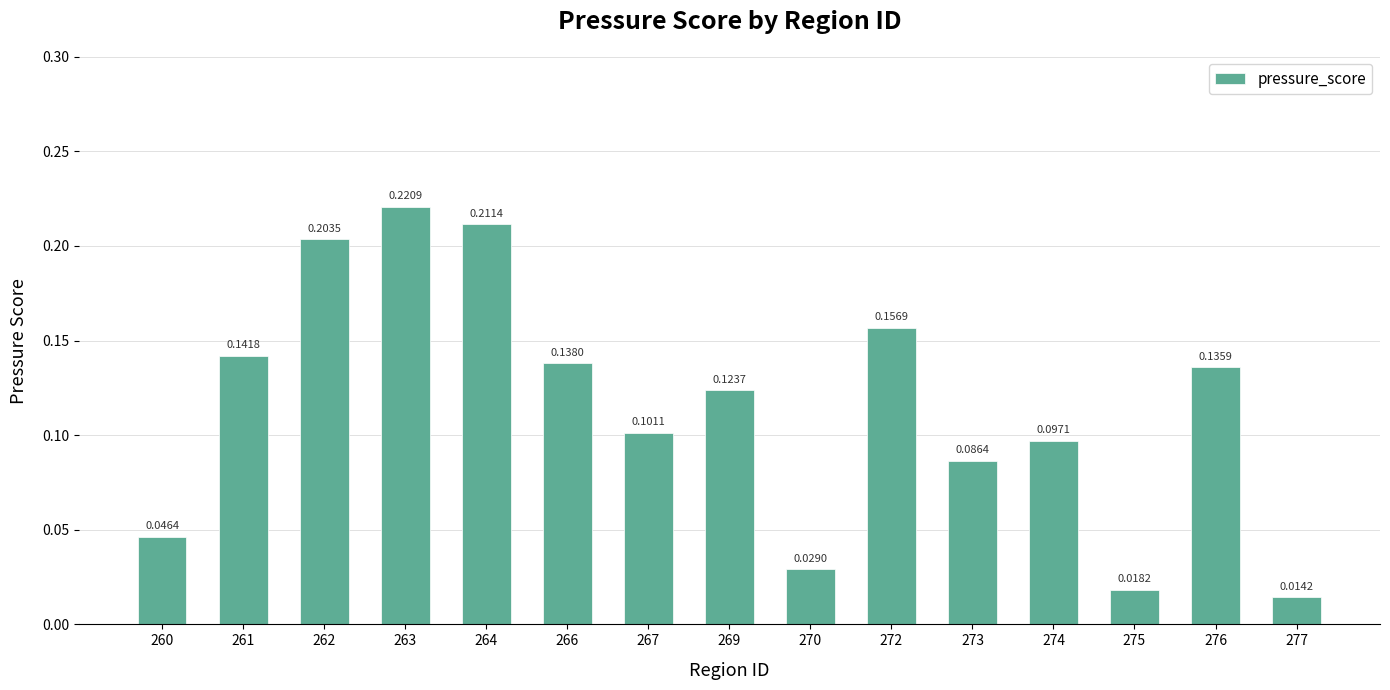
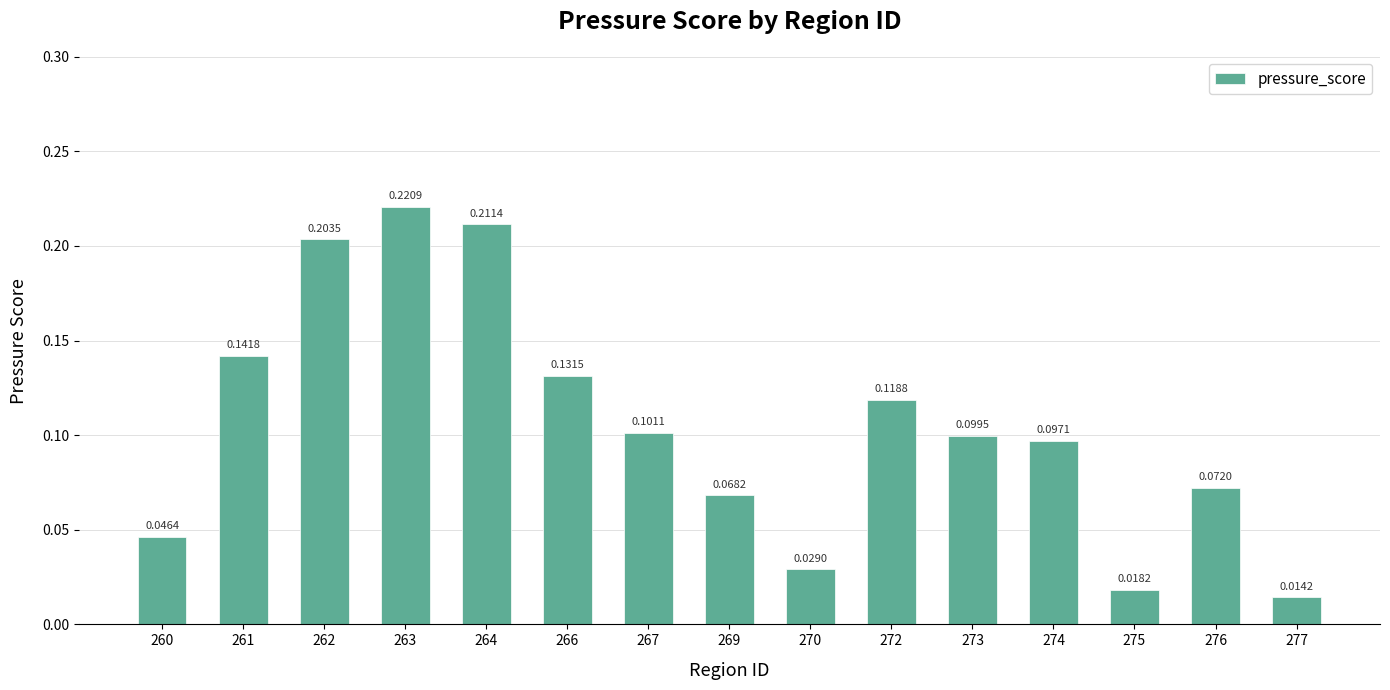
  {
    "260": 0.0464,
    "261": 0.1418,
    "262": 0.2035,
    "263": 0.2209,
    "264": 0.2114,
-   "266": 0.1380,
+   "266": 0.1315,
    "267": 0.1011,
-   "269": 0.1237,
+   "269": 0.0682,
    "270": 0.0290,
-   "272": 0.1569,
-   "273": 0.0864,
+   "272": 0.1188,
+   "273": 0.0995,
    "274": 0.0971,
    "275": 0.0182,
-   "276": 0.1359,
+   "276": 0.0720,
    "277": 0.0142
  }
